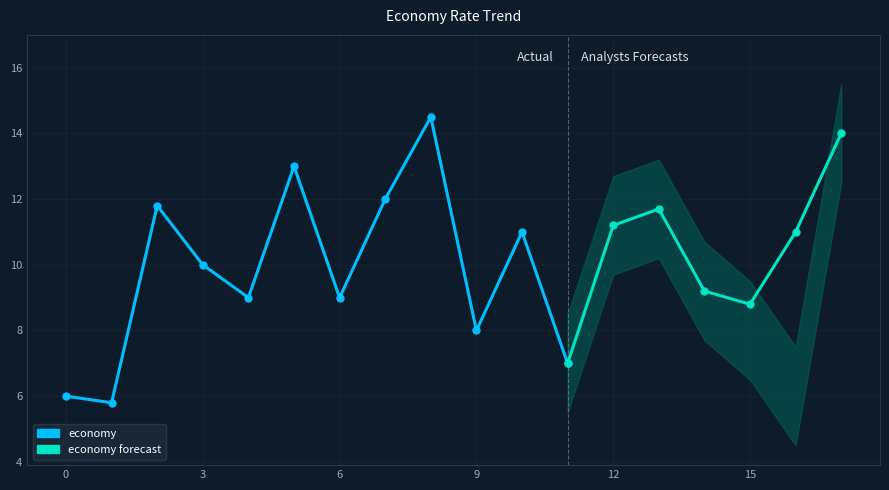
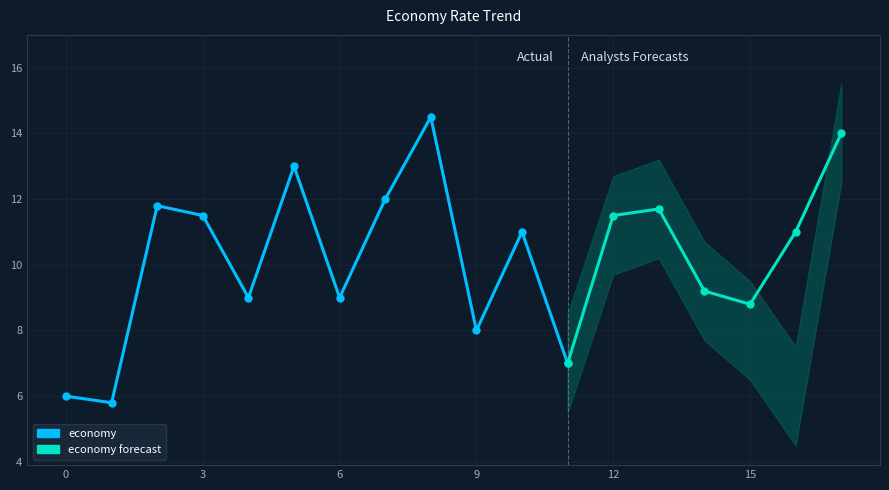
  {
    "economy": {
      "0": 6.0,
-     "3": 10.0,
+     "3": 11.5,
      "6": 9.0,
      "9": 8.0
    },
    "economy forecast": {
-     "12": 11.2,
+     "12": 11.5,
      "15": 8.8
    }
  }
